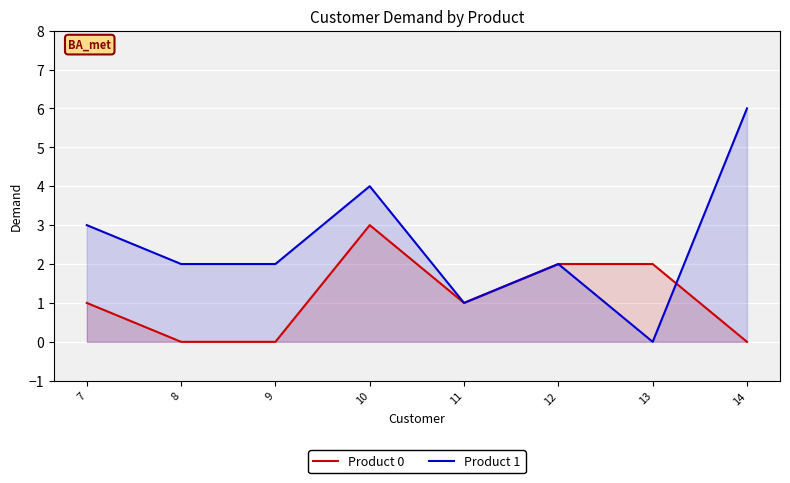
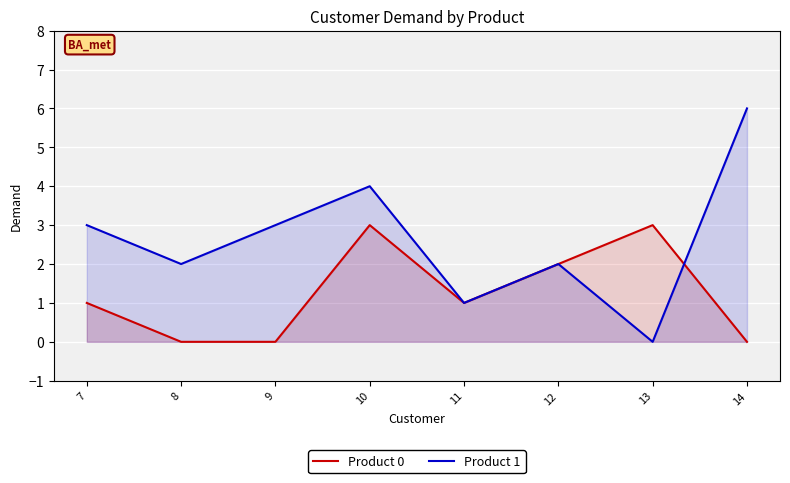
  {
    "Product 0": {
      "7": 1,
      "8": 0,
      "9": 0,
      "10": 3,
-     "13": 2,
+     "13": 3,
      "14": 0
    },
    "Product 1": {
      "7": 3,
      "8": 2,
-     "9": 2,
+     "9": 3,
      "10": 4,
      "13": 0,
      "14": 6
    }
  }
